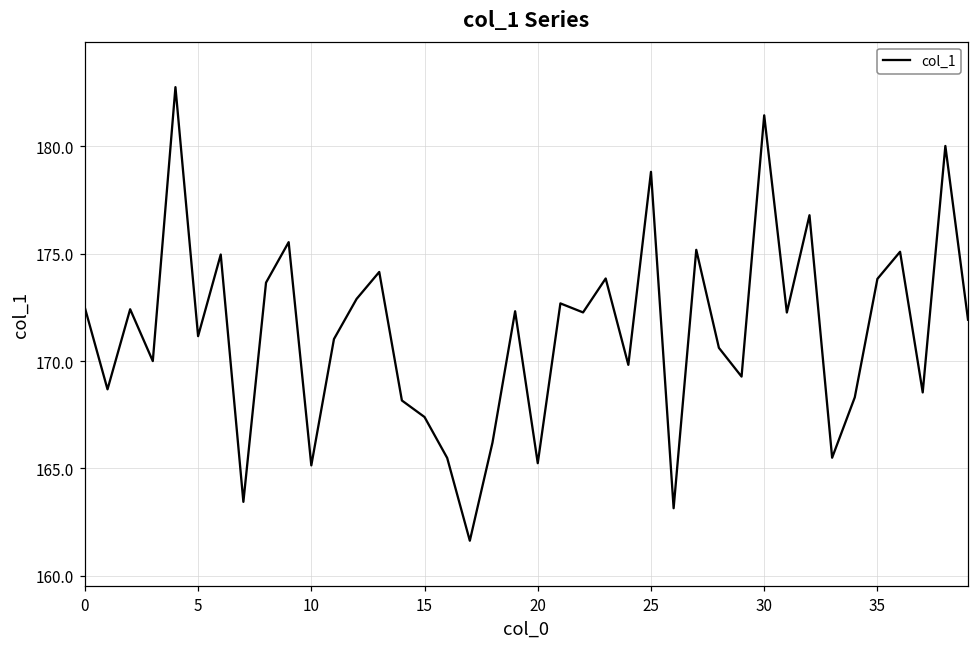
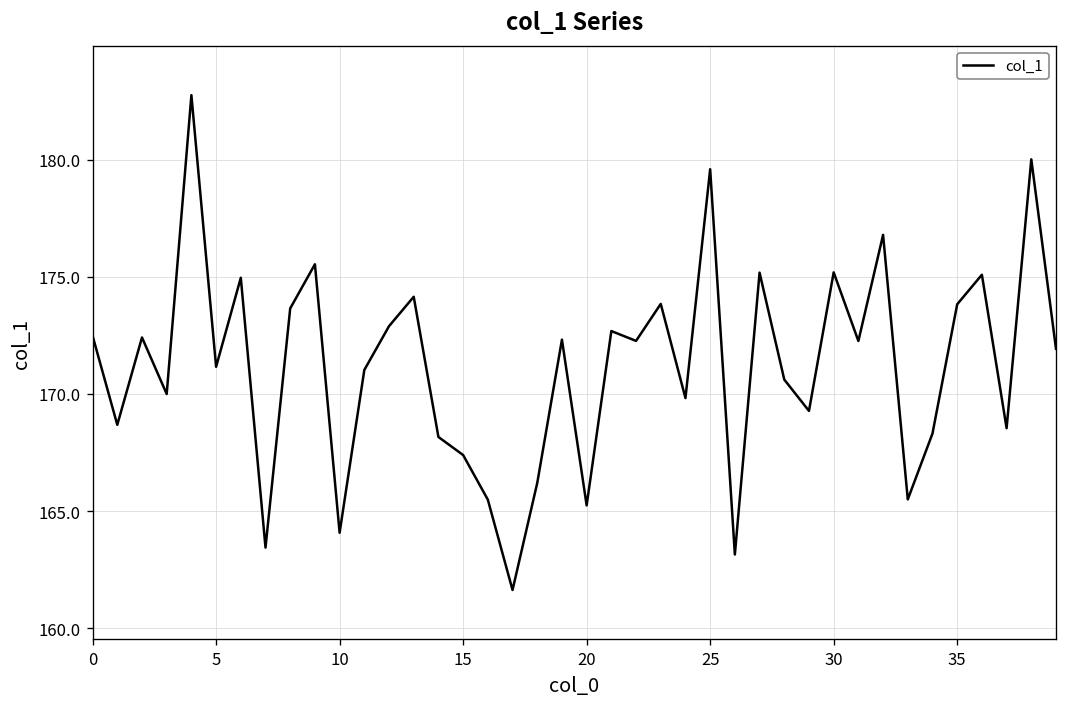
  {
    "0": 172.5,
    "5": 171.2,
-   "10": 165.1,
+   "10": 164.1,
    "15": 167.4,
    "20": 165.2,
-   "25": 178.8,
-   "30": 181.4,
+   "25": 179.6,
+   "30": 175.2,
    "35": 173.8
  }
